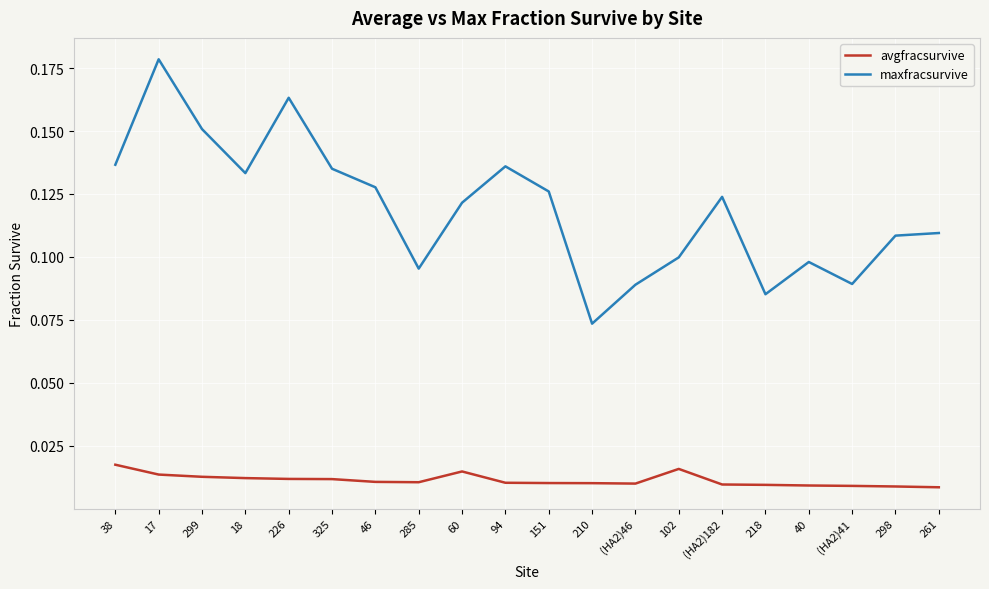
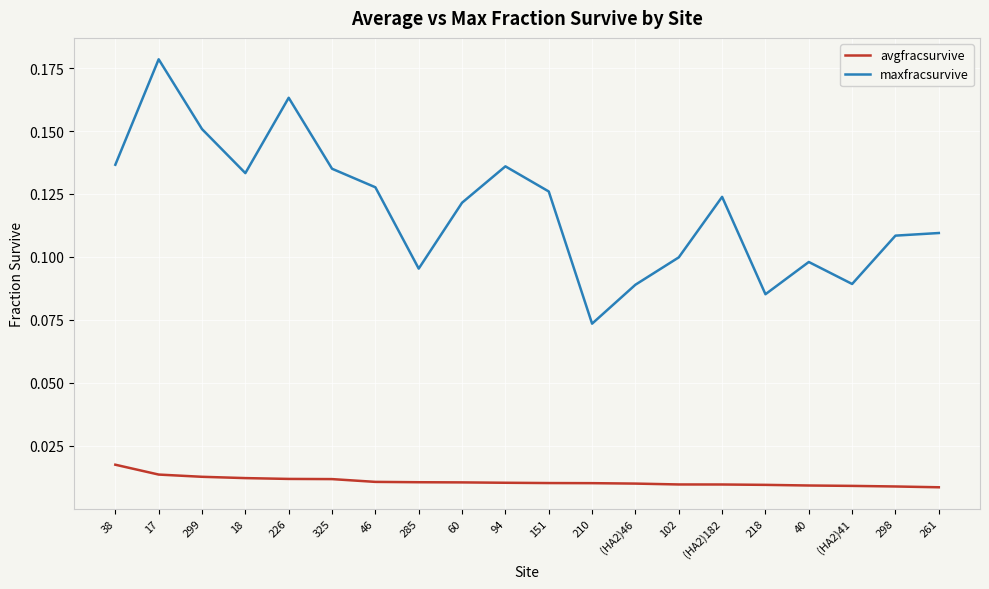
  {
    "avgfracsurvive": {
      "38": 0.018,
      "17": 0.014,
      "299": 0.013,
      "18": 0.012,
      "226": 0.012,
      "325": 0.012,
      "46": 0.011,
      "285": 0.011,
-     "60": 0.015,
+     "60": 0.010,
      "94": 0.010,
      "151": 0.010,
      "210": 0.010,
      "(HA2)46": 0.010,
-     "102": 0.016,
+     "102": 0.010,
      "(HA2)182": 0.010,
      "218": 0.010,
      "40": 0.009,
      "(HA2)41": 0.009,
      "298": 0.009,
      "261": 0.009
    },
    "maxfracsurvive": {
      "38": 0.137,
      "17": 0.178,
      "299": 0.151,
      "18": 0.133,
      "226": 0.163,
      "325": 0.135,
      "46": 0.128,
      "285": 0.095,
      "60": 0.122,
      "94": 0.136,
      "151": 0.126,
      "210": 0.074,
      "(HA2)46": 0.089,
      "102": 0.100,
      "(HA2)182": 0.124,
      "218": 0.085,
      "40": 0.098,
      "(HA2)41": 0.089,
      "298": 0.108,
      "261": 0.110
    }
  }
